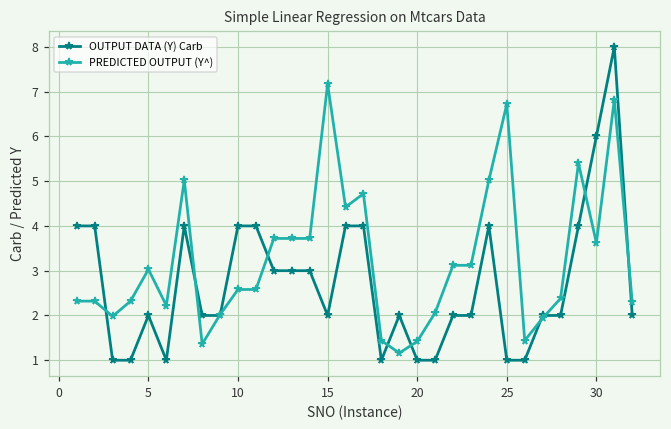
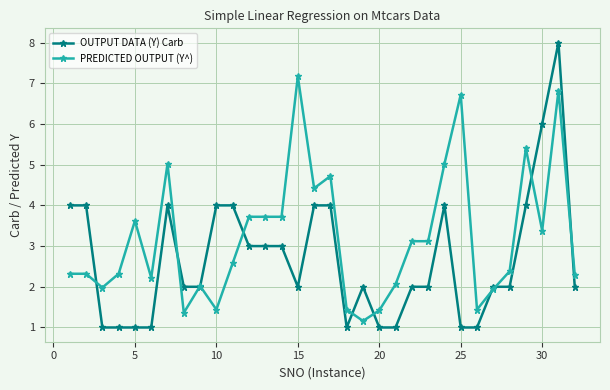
  {
    "OUTPUT DATA (Y) Carb": {
-     "5": 2,
+     "5": 1,
      "10": 4,
      "15": 2,
      "20": 1,
      "25": 1,
      "30": 6
    },
    "PREDICTED OUTPUT (Y^)": {
-     "5": 3.0,
-     "10": 2.6,
+     "5": 3.6,
+     "10": 1.4,
      "15": 7.2,
      "20": 1.4,
      "25": 6.7,
-     "30": 3.6
+     "30": 3.4
    }
  }
